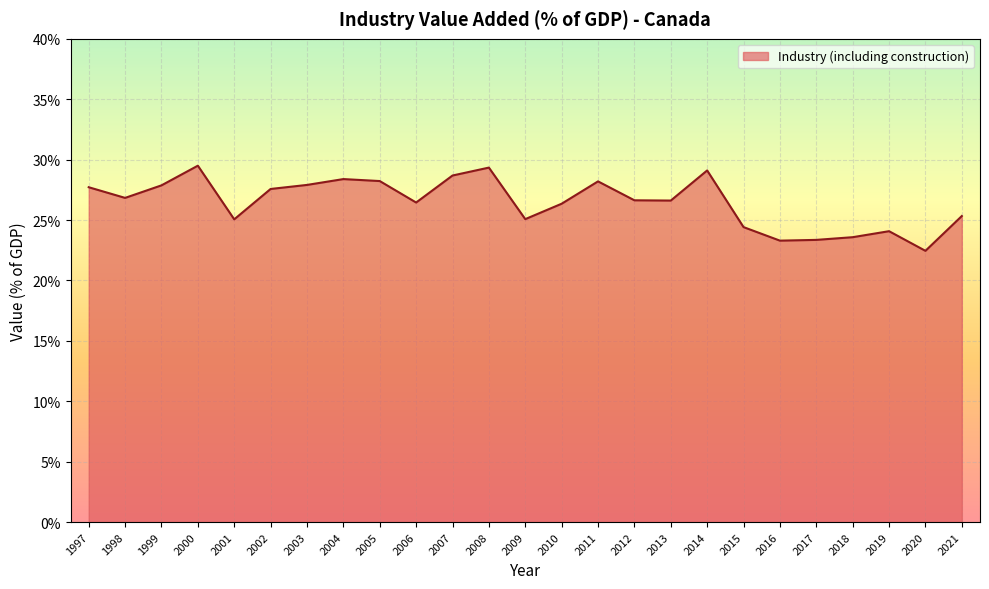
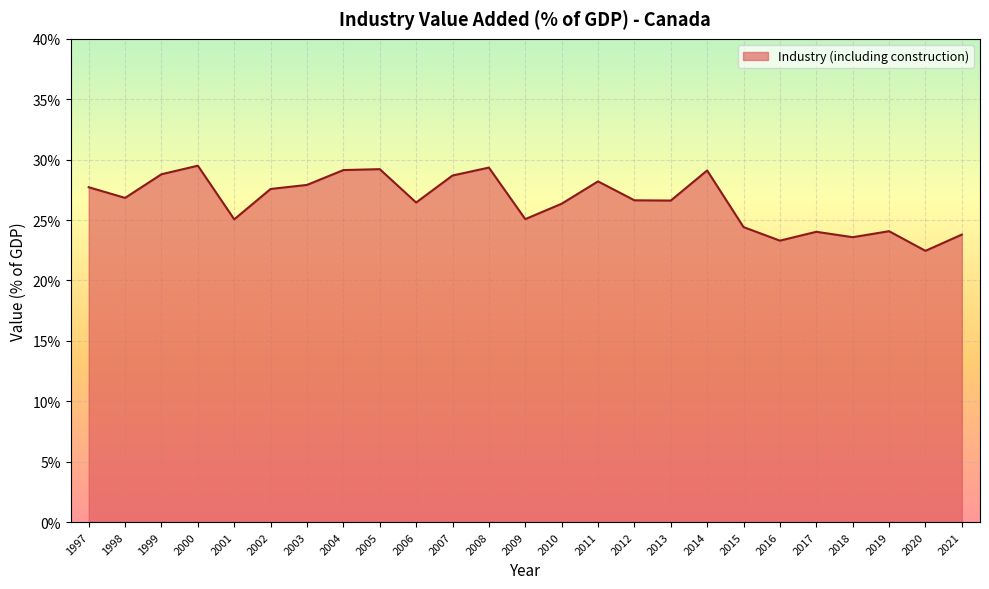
  {
    "1997": "27.7%",
    "1998": "26.8%",
-   "1999": "27.9%",
+   "1999": "28.8%",
    "2000": "29.5%",
    "2001": "25.1%",
    "2002": "27.6%",
    "2003": "27.9%",
-   "2004": "28.4%",
-   "2005": "28.2%",
+   "2004": "29.1%",
+   "2005": "29.2%",
    "2006": "26.5%",
    "2007": "28.7%",
    "2008": "29.3%",
    "2009": "25.1%",
    "2010": "26.4%",
    "2011": "28.2%",
    "2012": "26.6%",
    "2013": "26.6%",
    "2014": "29.1%",
    "2015": "24.4%",
    "2016": "23.3%",
-   "2017": "23.4%",
+   "2017": "24.0%",
    "2018": "23.6%",
    "2019": "24.1%",
    "2020": "22.5%",
-   "2021": "25.3%"
+   "2021": "23.8%"
  }
